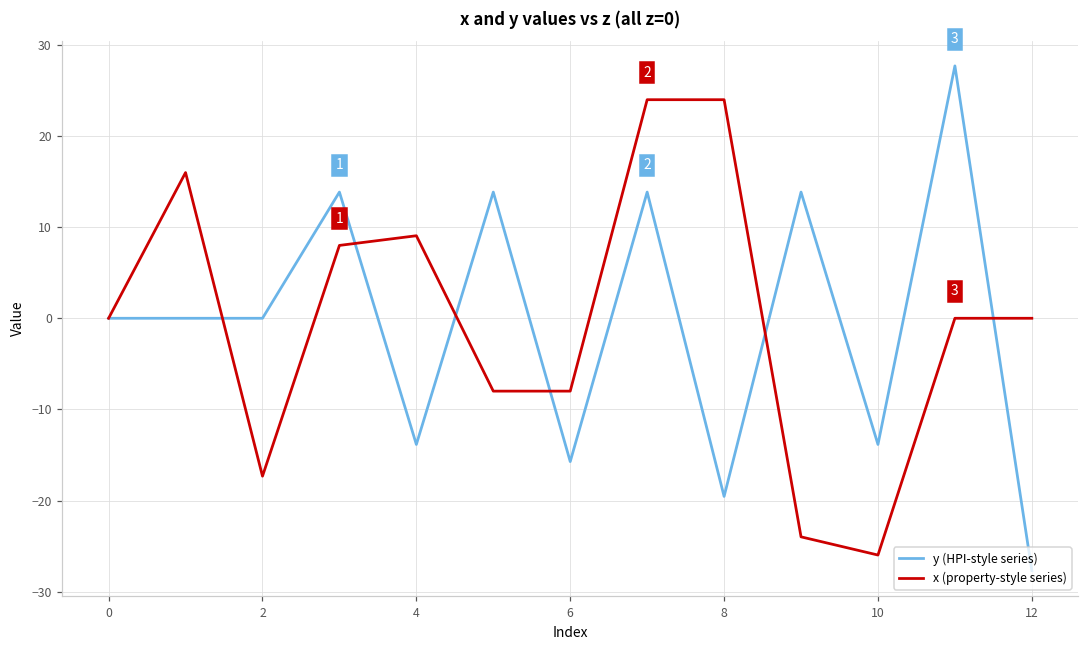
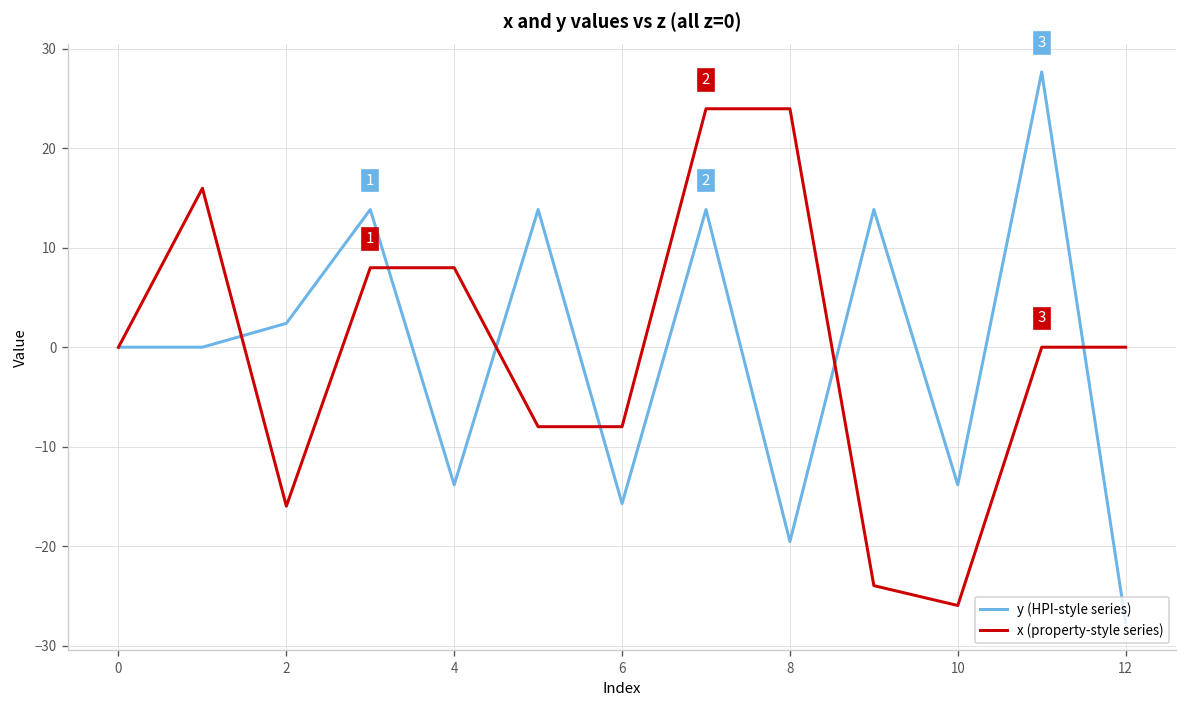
  {
    "y (HPI-style series)": {
-     "2": 0,
+     "2": 2,
      "4": -14,
      "6": -16,
      "8": -20,
      "10": -14
    },
    "x (property-style series)": {
-     "2": -17,
-     "4": 9,
+     "2": -16,
+     "4": 8,
      "6": -8,
      "8": 24,
      "10": -26,
      "12": 0
    }
  }
